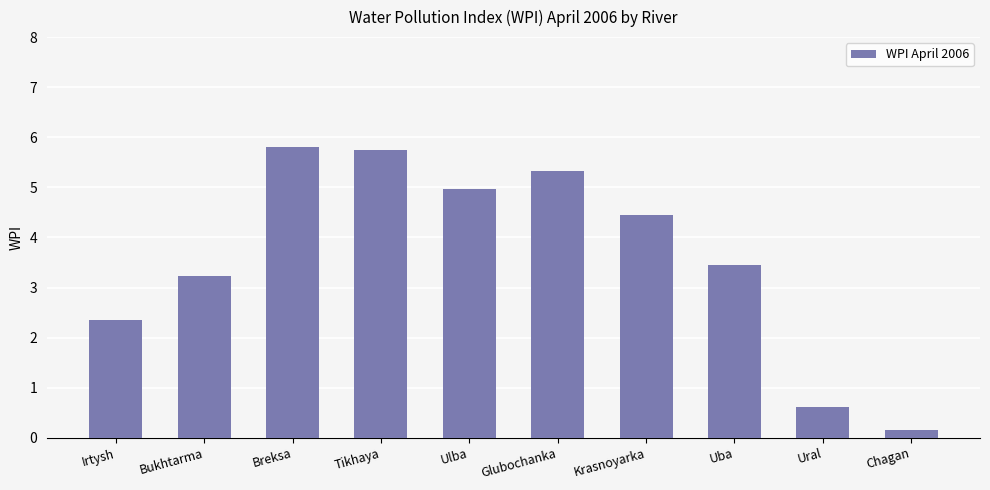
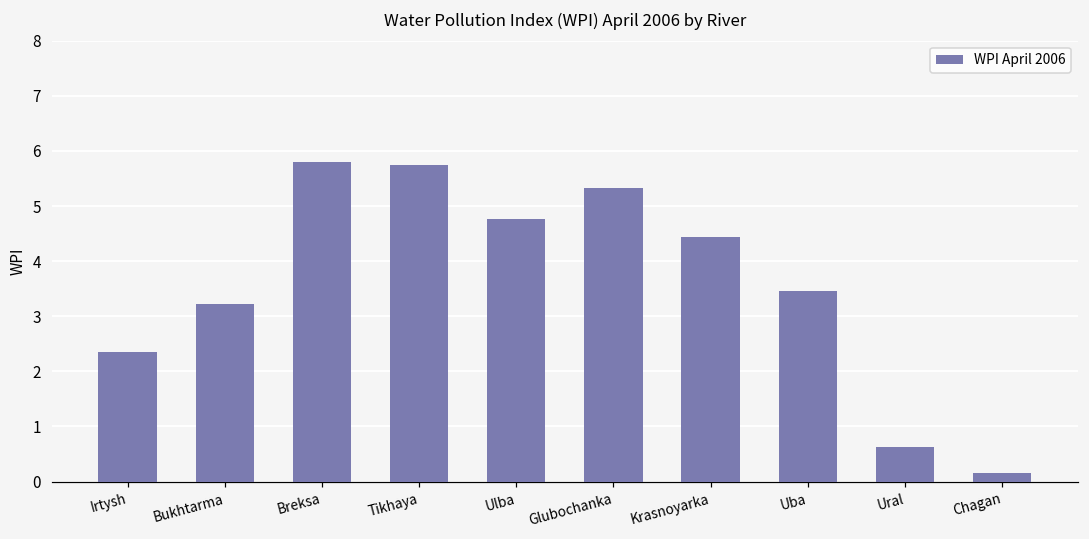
  {
    "Irtysh": 2.4,
    "Bukhtarma": 3.2,
    "Breksa": 5.8,
    "Tikhaya": 5.7,
-   "Ulba": 5.0,
+   "Ulba": 4.8,
    "Glubochanka": 5.3,
    "Krasnoyarka": 4.4,
    "Uba": 3.5,
    "Ural": 0.6,
    "Chagan": 0.2
  }
